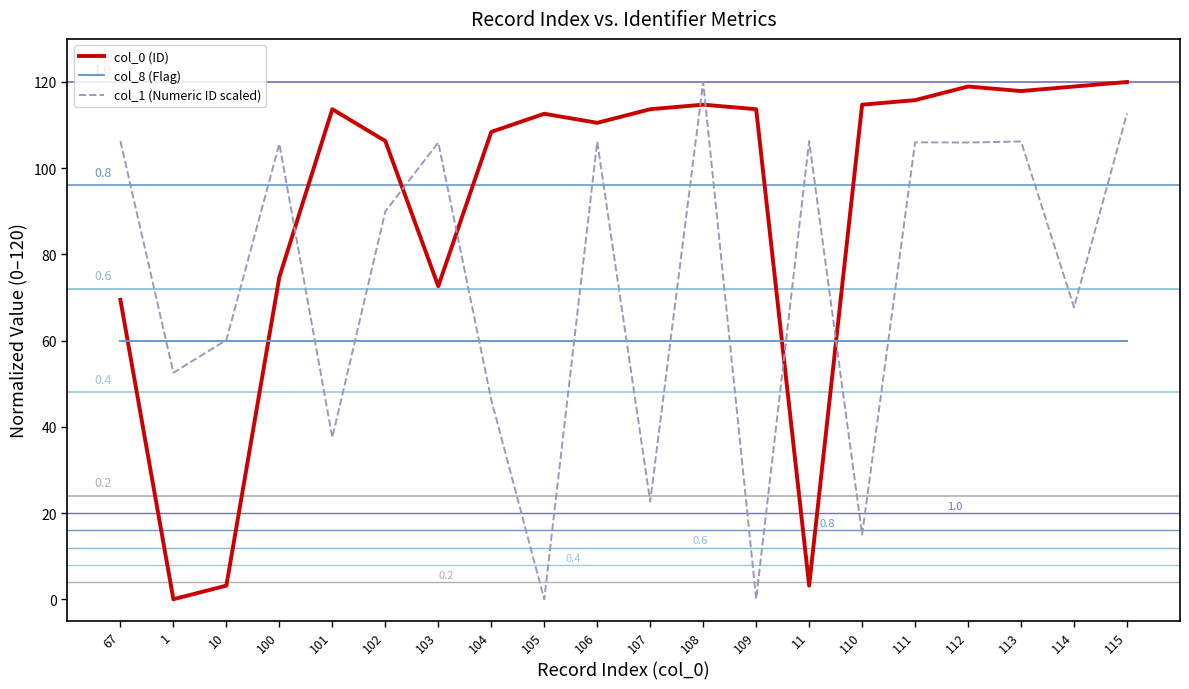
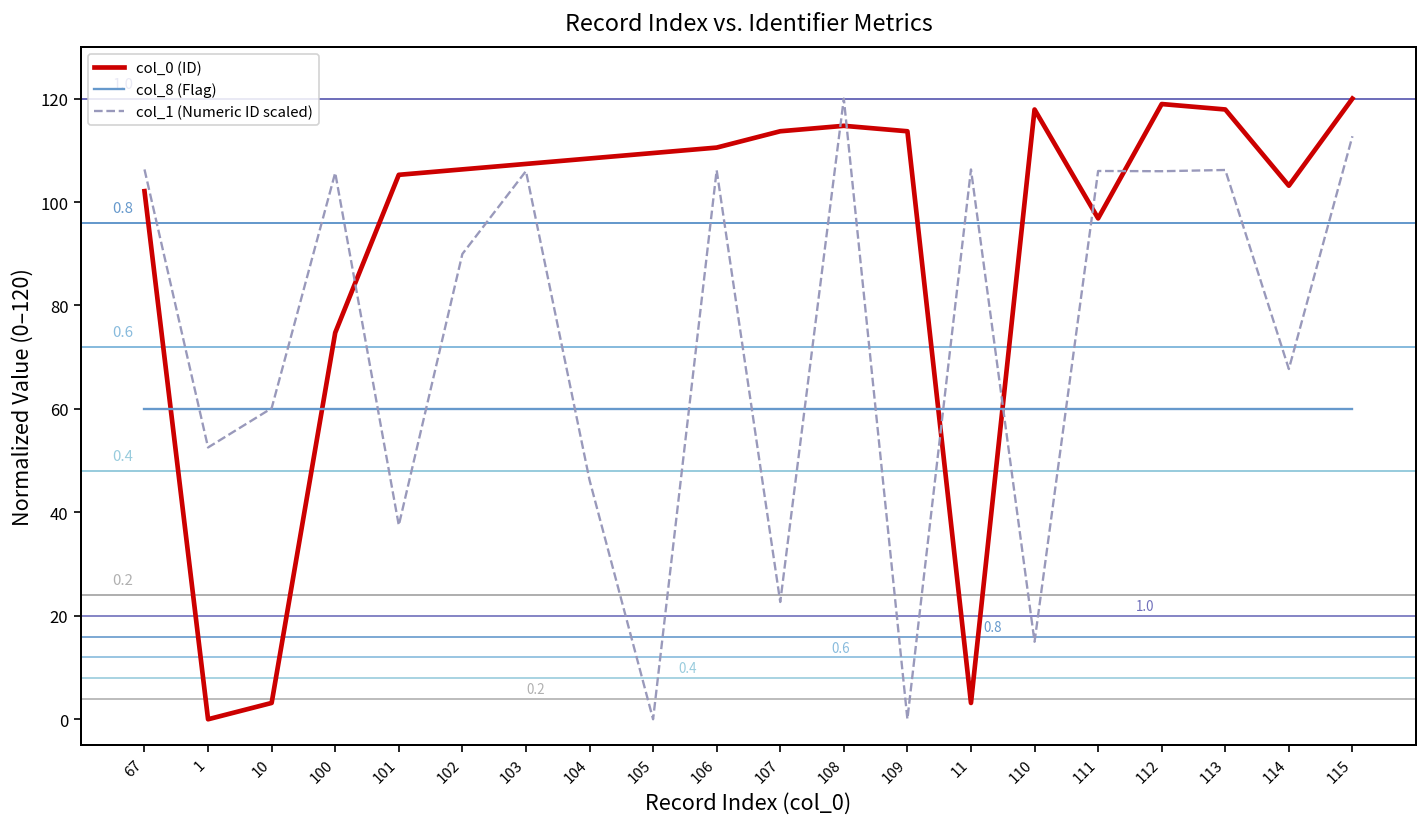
  {
    "col_0 (ID)": {
-     "67": 69,
+     "67": 102,
      "1": 0,
      "10": 3,
      "100": 75,
-     "101": 114,
+     "101": 105,
      "102": 106,
-     "103": 73,
+     "103": 107,
      "104": 108,
-     "105": 113,
+     "105": 109,
      "106": 111,
      "107": 114,
      "108": 115,
      "109": 114,
      "11": 3,
-     "110": 115,
-     "111": 116,
+     "110": 118,
+     "111": 97,
      "112": 119,
      "113": 118,
-     "114": 119,
+     "114": 103,
      "115": 120
    }
  }
